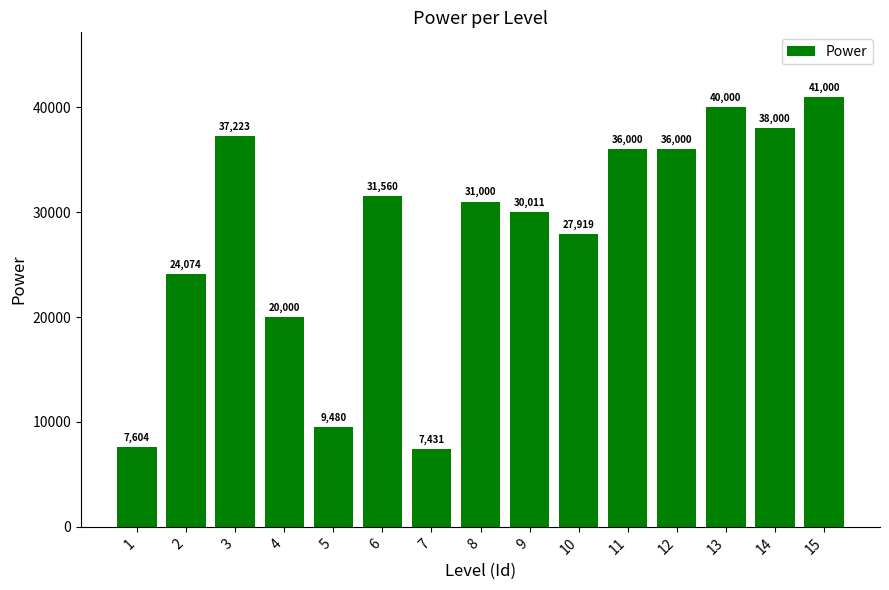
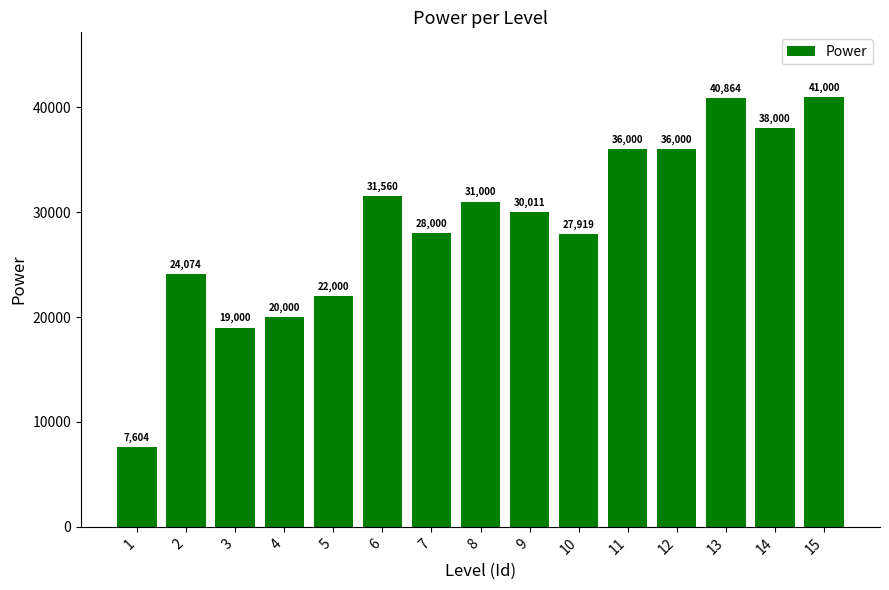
  {
    "1": "7,604",
    "2": "24,074",
-   "3": "37,223",
+   "3": "19,000",
    "4": "20,000",
-   "5": "9,480",
+   "5": "22,000",
    "6": "31,560",
-   "7": "7,431",
+   "7": "28,000",
    "8": "31,000",
    "9": "30,011",
    "10": "27,919",
    "11": "36,000",
    "12": "36,000",
-   "13": "40,000",
+   "13": "40,864",
    "14": "38,000",
    "15": "41,000"
  }
